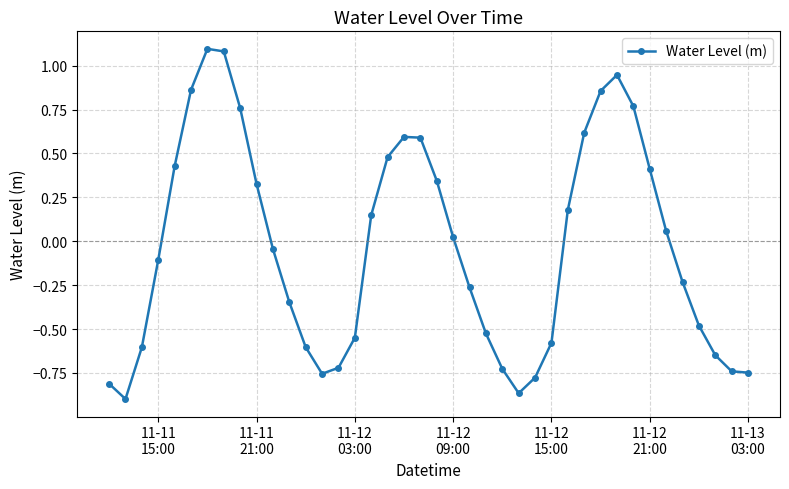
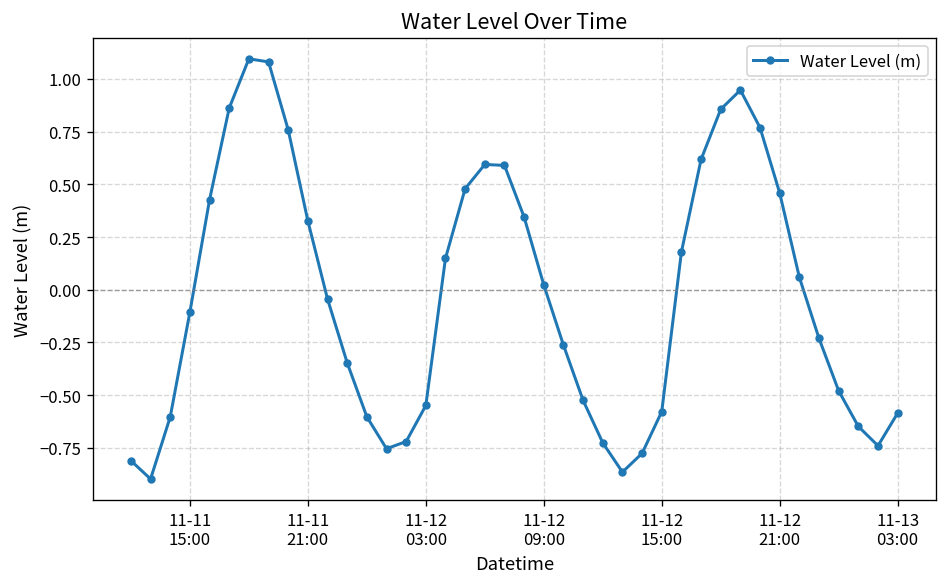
  {
    "11-11 15:00": -0.11,
    "11-11 21:00": 0.33,
    "11-12 03:00": -0.55,
    "11-12 09:00": 0.02,
    "11-12 15:00": -0.58,
-   "11-12 21:00": 0.41,
-   "11-13 03:00": -0.75
+   "11-12 21:00": 0.46,
+   "11-13 03:00": -0.59
  }
